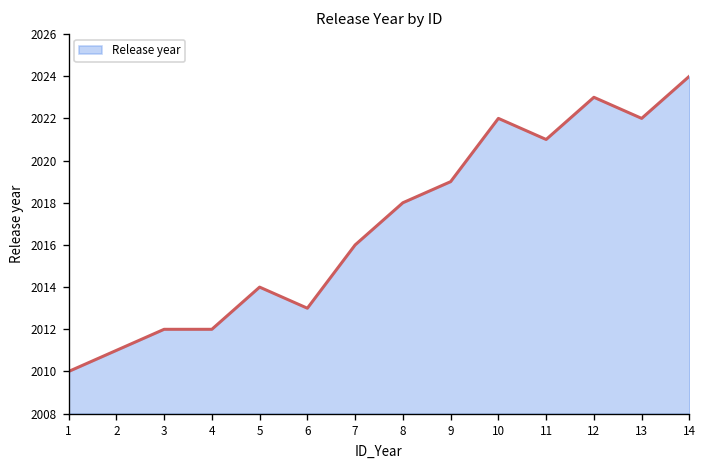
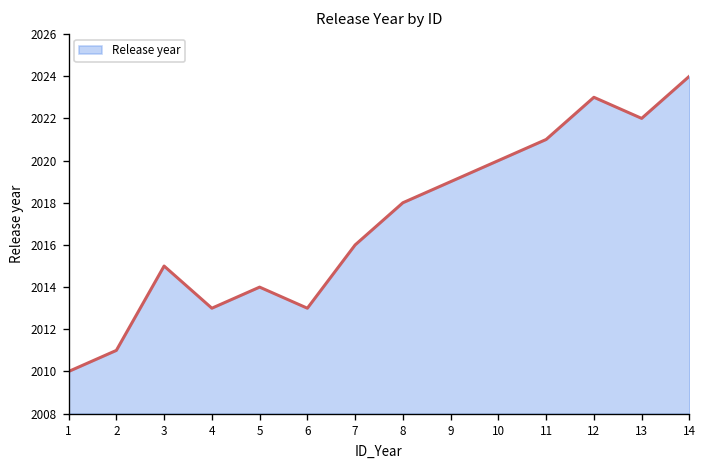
  {
    "1": 2010,
    "2": 2011,
-   "3": 2012,
-   "4": 2012,
+   "3": 2015,
+   "4": 2013,
    "5": 2014,
    "6": 2013,
    "7": 2016,
    "8": 2018,
    "9": 2019,
-   "10": 2022,
+   "10": 2020,
    "11": 2021,
    "12": 2023,
    "13": 2022,
    "14": 2024
  }
